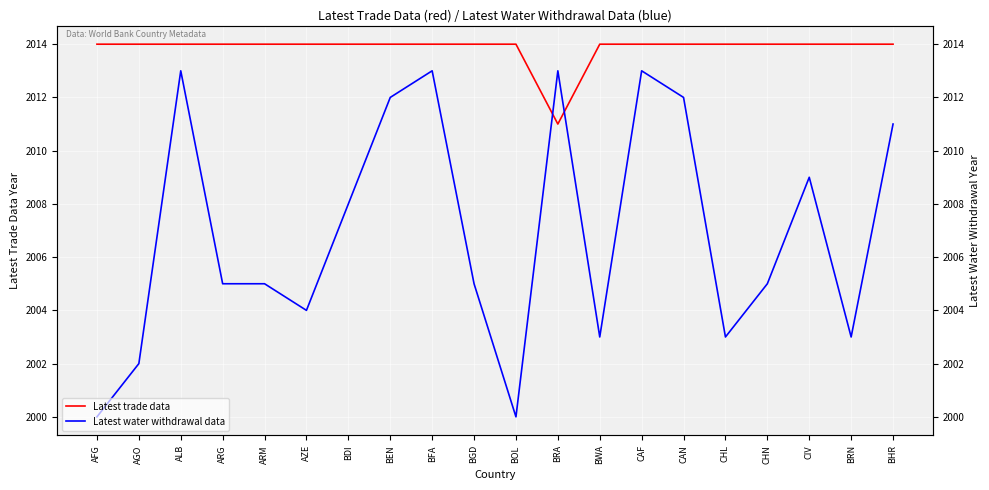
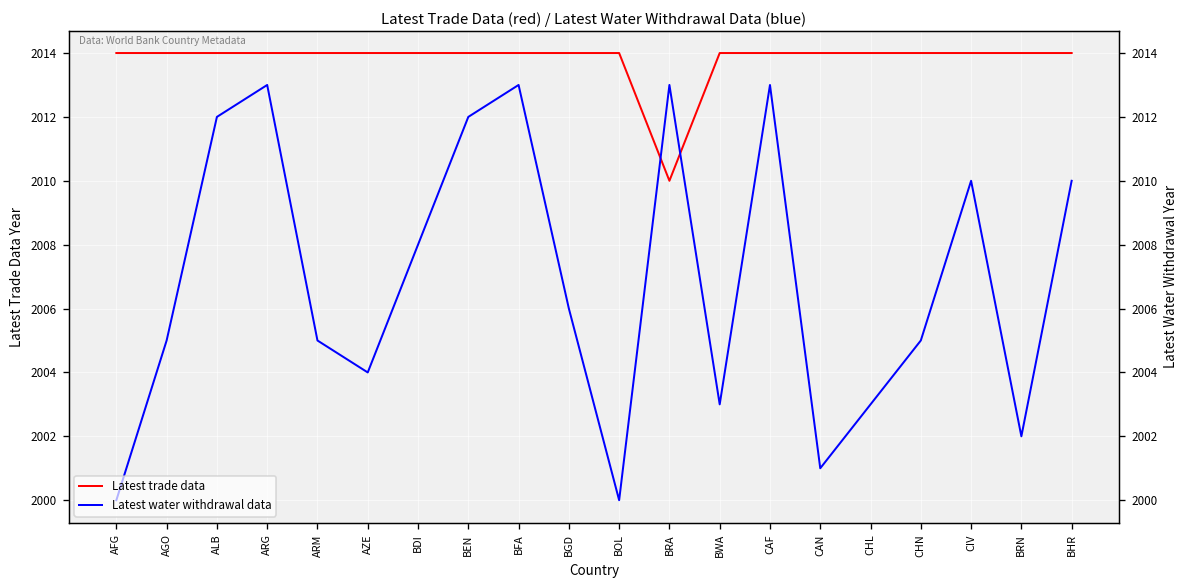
  {
    "Latest trade data": {
      "AFG": 2014,
      "AGO": 2014,
      "ALB": 2014,
      "ARG": 2014,
      "ARM": 2014,
      "AZE": 2014,
      "BDI": 2014,
      "BEN": 2014,
      "BFA": 2014,
      "BGD": 2014,
      "BOL": 2014,
-     "BRA": 2011,
+     "BRA": 2010,
      "BWA": 2014,
      "CAF": 2014,
      "CAN": 2014,
      "CHL": 2014,
      "CHN": 2014,
      "CIV": 2014,
      "BRN": 2014,
      "BHR": 2014
    },
    "Latest water withdrawal data": {
-     "AGO": 2002,
-     "ALB": 2013,
-     "ARG": 2005,
+     "AGO": 2005,
+     "ALB": 2012,
+     "ARG": 2013,
      "ARM": 2005,
      "AZE": 2004,
      "BDI": 2008,
      "BEN": 2012,
      "BFA": 2013,
-     "BGD": 2005,
+     "BGD": 2006,
      "BOL": 2000,
      "BRA": 2013,
      "BWA": 2003,
      "CAF": 2013,
-     "CAN": 2012,
+     "CAN": 2001,
      "CHL": 2003,
      "CHN": 2005,
-     "CIV": 2009,
-     "BRN": 2003,
-     "BHR": 2011
+     "CIV": 2010,
+     "BRN": 2002,
+     "BHR": 2010
    }
  }
